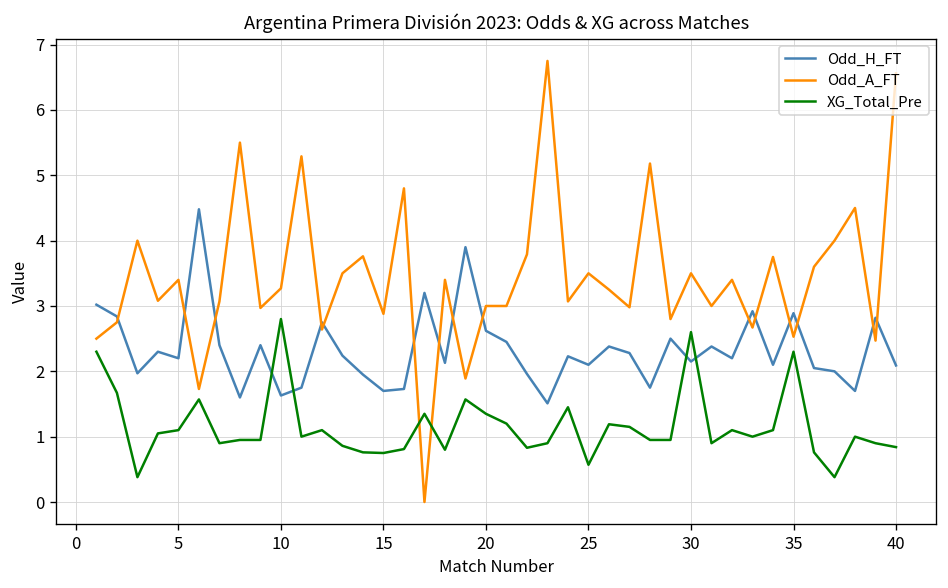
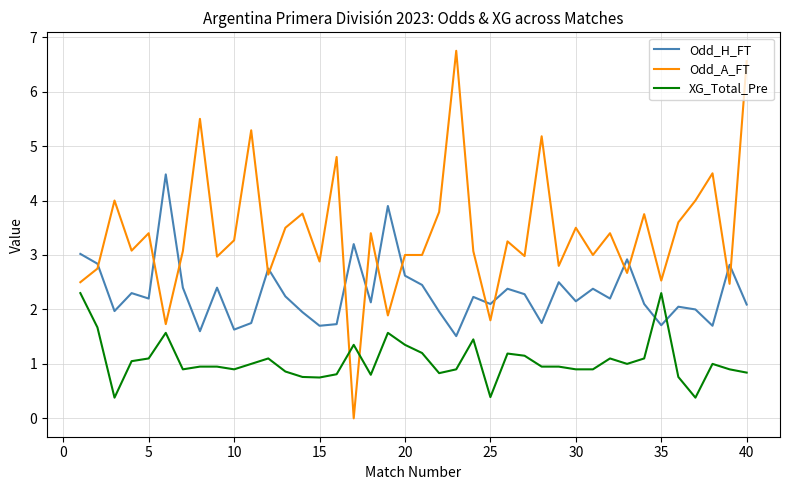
  {
    "Odd_H_FT": {
      "5": 2.2,
      "10": 1.6,
      "15": 1.7,
      "20": 2.6,
      "25": 2.1,
      "30": 2.2,
-     "35": 2.9,
+     "35": 1.7,
      "40": 2.1
    },
    "Odd_A_FT": {
      "5": 3.4,
      "10": 3.3,
      "15": 2.9,
      "20": 3.0,
-     "25": 3.5,
+     "25": 1.8,
      "30": 3.5,
      "35": 2.5
    },
    "XG_Total_Pre": {
      "5": 1.1,
-     "10": 2.8,
+     "10": 0.9,
      "15": 0.8,
      "20": 1.4,
-     "25": 0.6,
-     "30": 2.6,
+     "25": 0.4,
+     "30": 0.9,
      "35": 2.3,
      "40": 0.8
    }
  }
